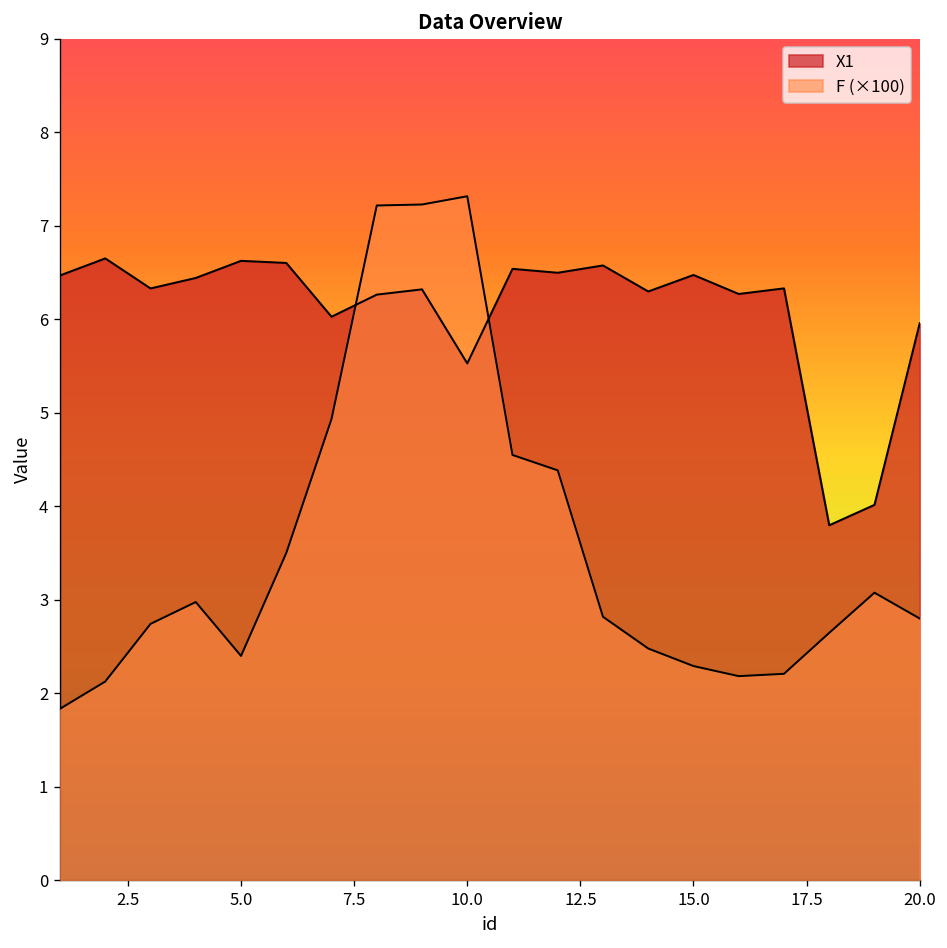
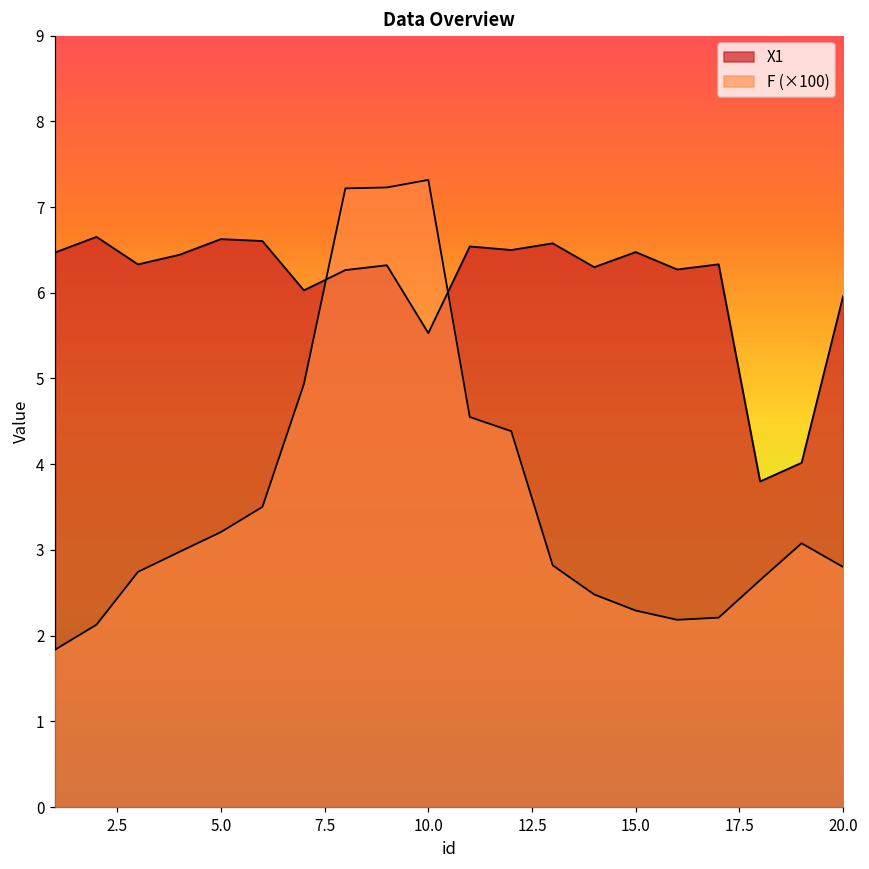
  {
    "X1": {
      "5.0": 6.6,
      "10.0": 5.5,
      "15.0": 6.5,
      "20.0": 6.0
    },
    "F (×100)": {
-     "5.0": 2.4,
+     "5.0": 3.2,
      "10.0": 7.3,
      "15.0": 2.3,
      "20.0": 2.8
    }
  }
